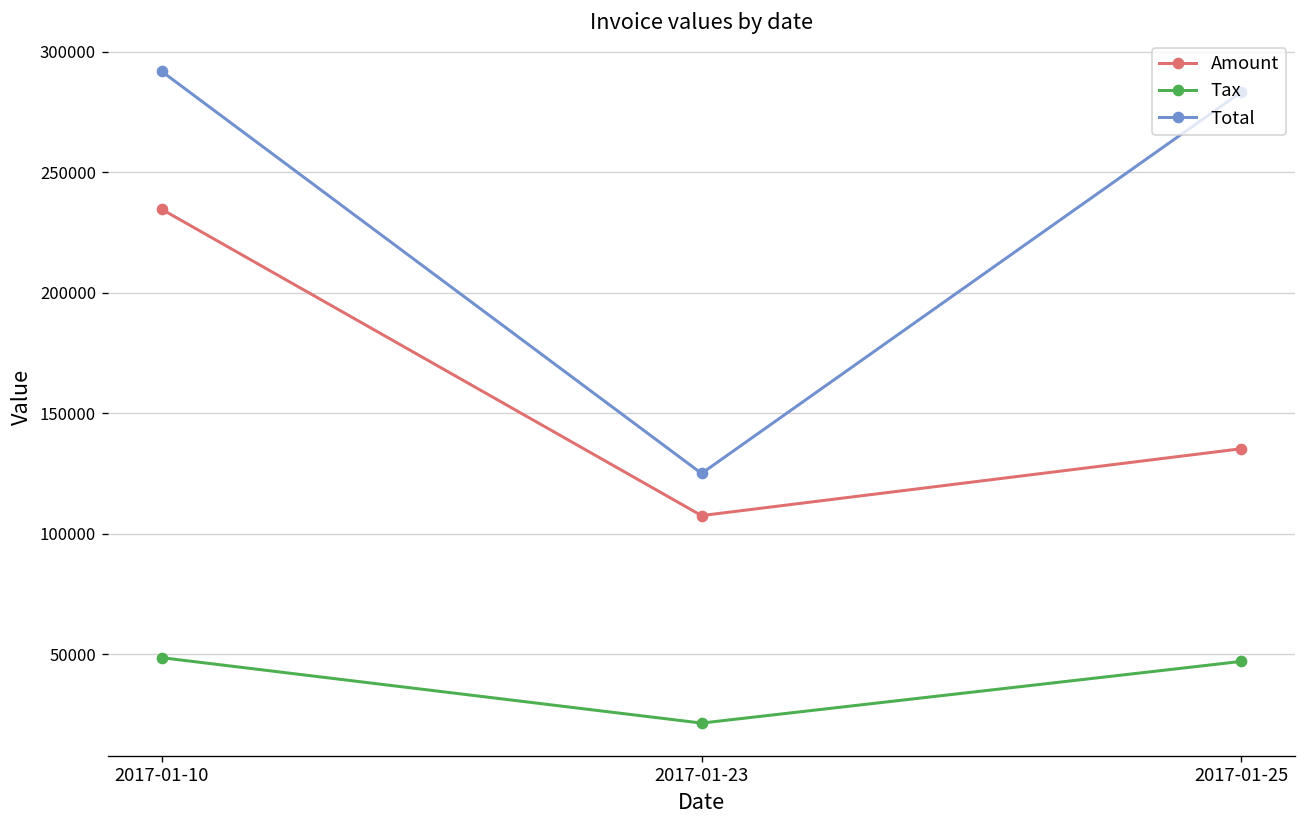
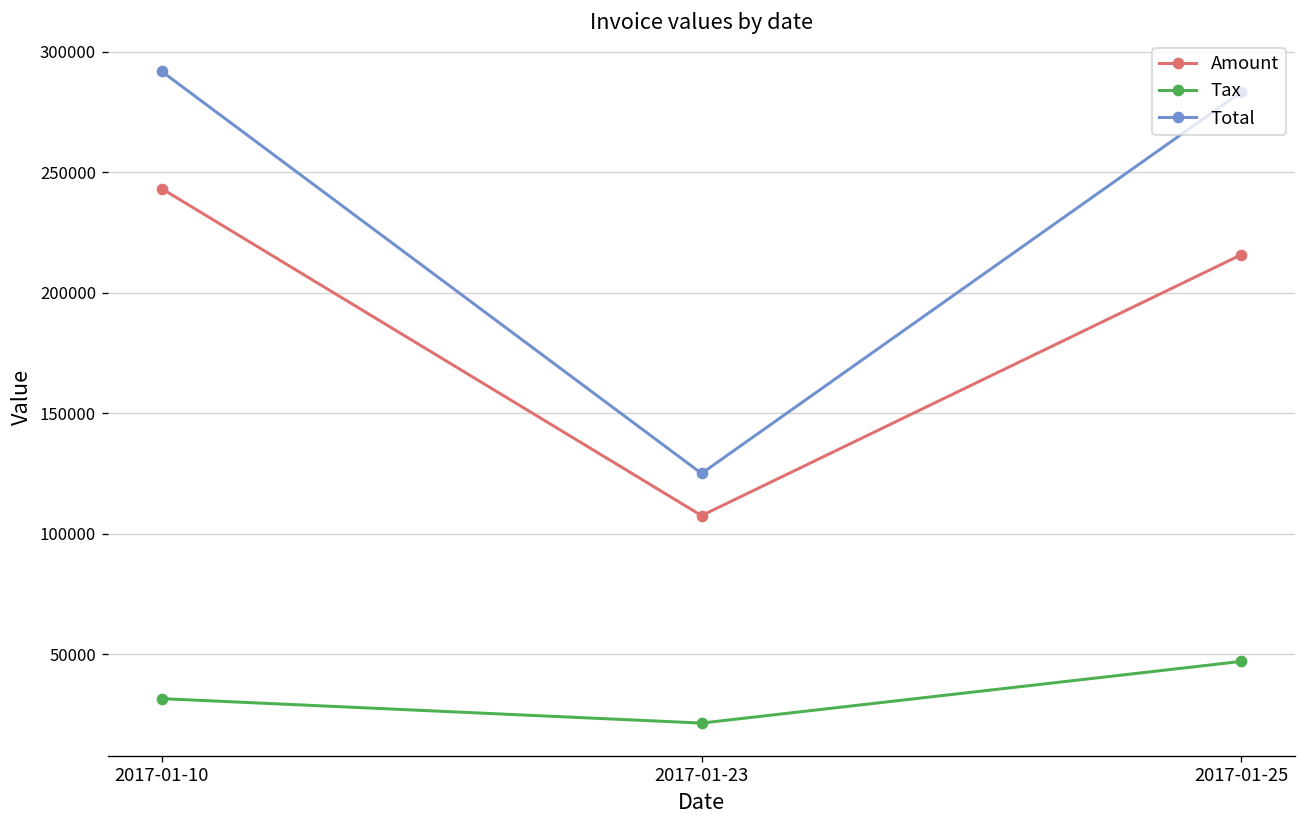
  {
    "Amount": {
-     "2017-01-10": 235000,
+     "2017-01-10": 243000,
      "2017-01-23": 108000,
-     "2017-01-25": 135000
+     "2017-01-25": 216000
    },
    "Tax": {
-     "2017-01-10": 49000,
+     "2017-01-10": 32000,
      "2017-01-23": 22000,
      "2017-01-25": 47000
    },
    "Total": {
      "2017-01-10": 292000,
      "2017-01-23": 125000
    }
  }
